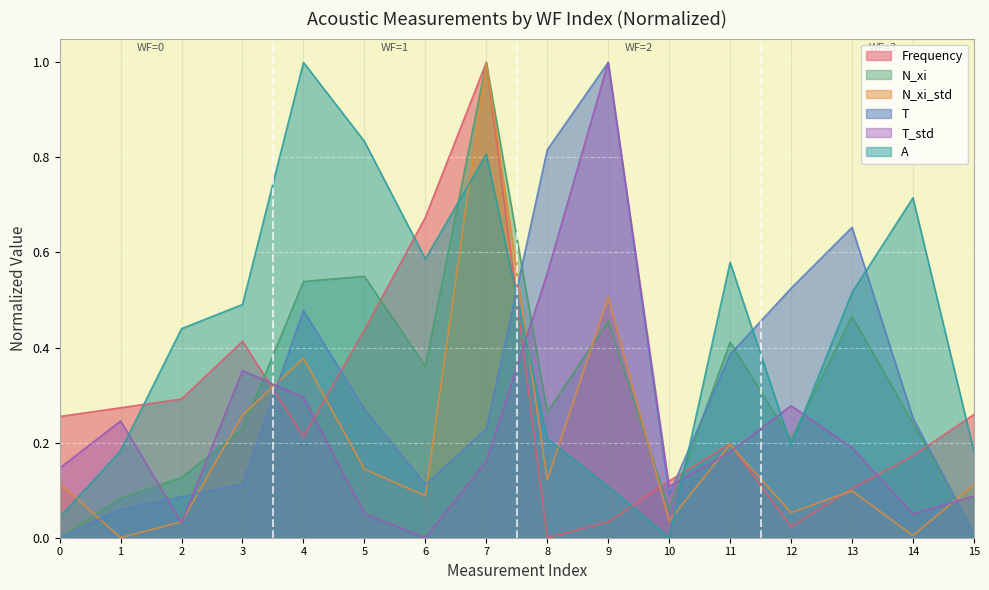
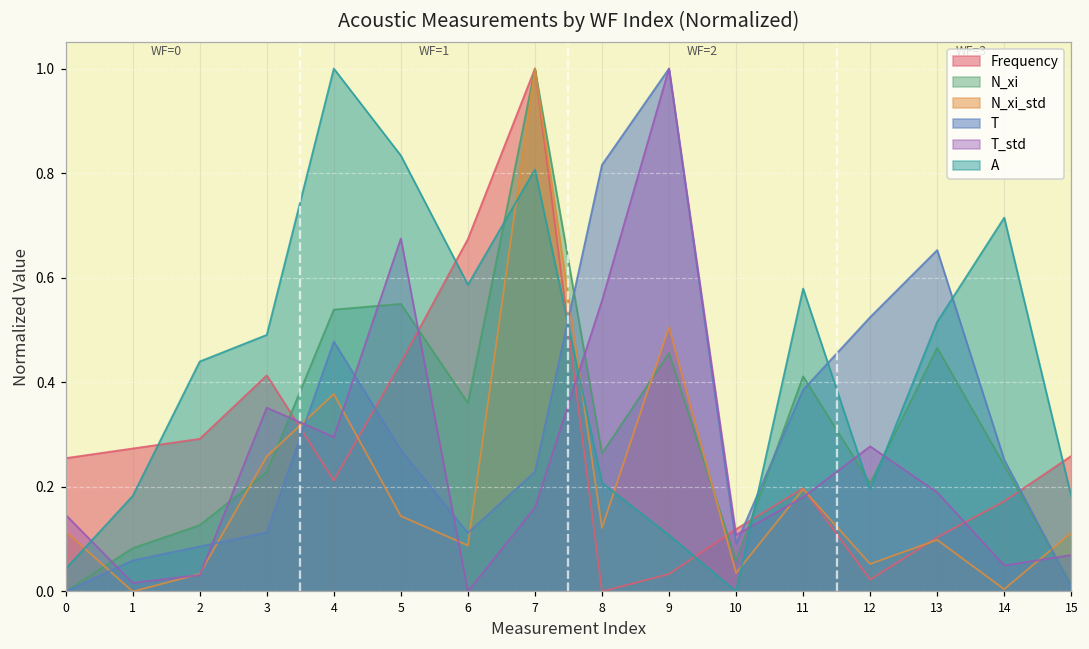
  {
    "T_std": {
      "0": 0.15,
-     "1": 0.25,
+     "1": 0.02,
      "3": 0.35,
      "4": 0.30,
-     "5": 0.05,
+     "5": 0.68,
      "6": 0.00,
      "7": 0.16,
      "8": 0.56,
      "10": 0.11,
      "11": 0.18,
      "12": 0.28,
      "13": 0.19,
      "14": 0.05,
-     "15": 0.09
+     "15": 0.07
    }
  }
